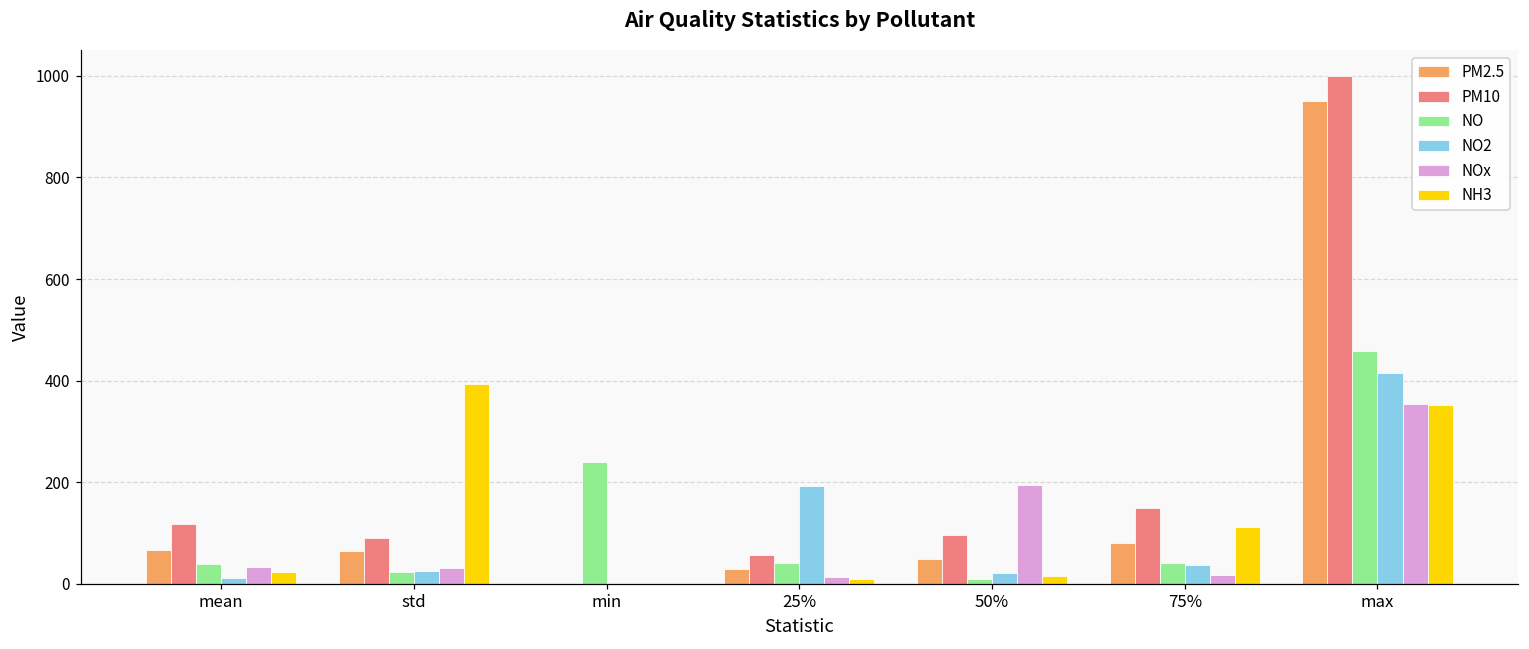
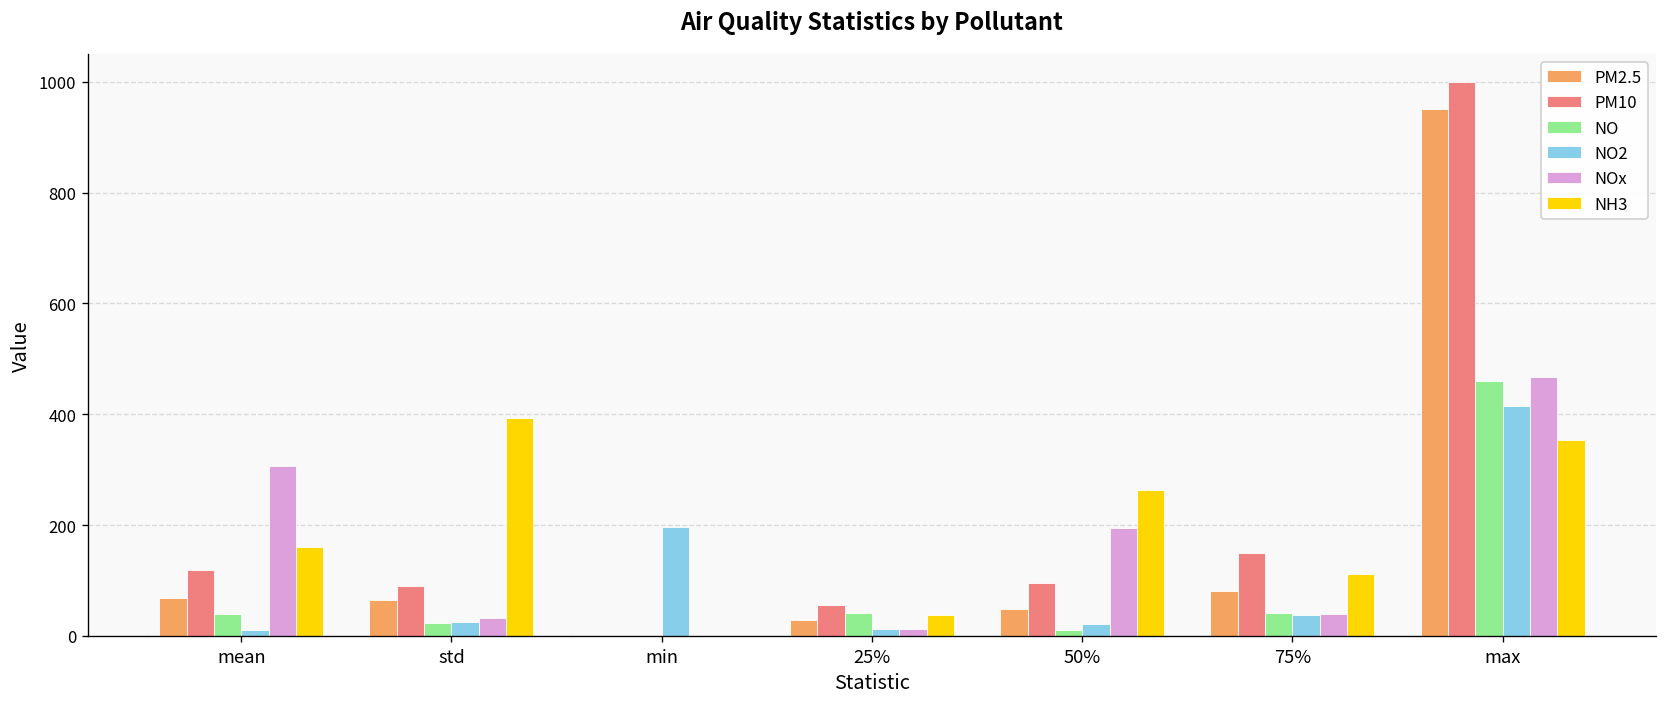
  {
    "NO": {
      "mean": 40,
      "std": 20,
-     "min": 240,
+     "min": 0,
      "25%": 40,
      "50%": 10,
      "75%": 40,
      "max": 460
    },
    "NO2": {
      "mean": 10,
      "std": 20,
-     "min": 0,
-     "25%": 190,
+     "min": 200,
+     "25%": 10,
      "50%": 20,
      "75%": 40,
      "max": 410
    },
    "NOx": {
-     "mean": 30,
+     "mean": 310,
      "std": 30,
      "min": 0,
      "25%": 10,
      "50%": 190,
-     "75%": 20,
-     "max": 350
+     "75%": 40,
+     "max": 470
    },
    "NH3": {
-     "mean": 20,
+     "mean": 160,
      "std": 390,
-     "25%": 10,
-     "50%": 20,
+     "25%": 40,
+     "50%": 260,
      "75%": 110,
      "max": 350
    }
  }
